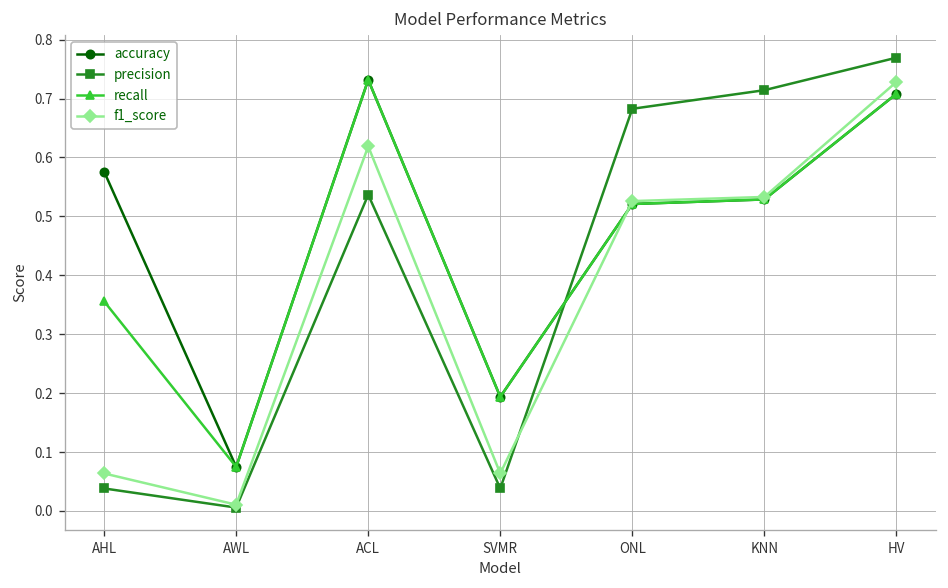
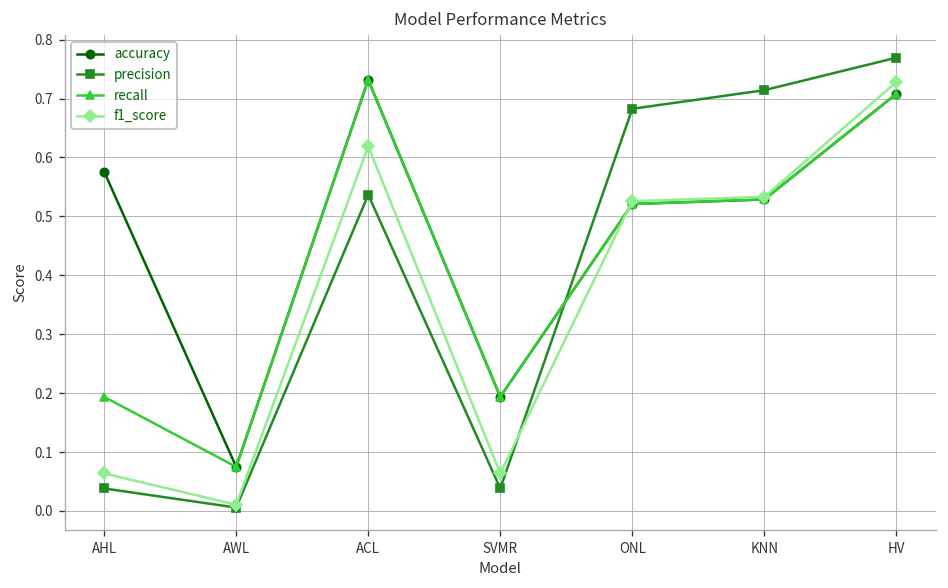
  {
    "accuracy": {
      "AHL": 0.58
    },
    "precision": {
      "AHL": 0.04,
      "ACL": 0.54,
      "SVMR": 0.04,
      "ONL": 0.68,
      "KNN": 0.71,
      "HV": 0.77
    },
    "recall": {
-     "AHL": 0.36
+     "AHL": 0.19
    },
    "f1_score": {
      "AHL": 0.06,
      "ACL": 0.62,
      "SVMR": 0.06,
      "HV": 0.73
    }
  }
